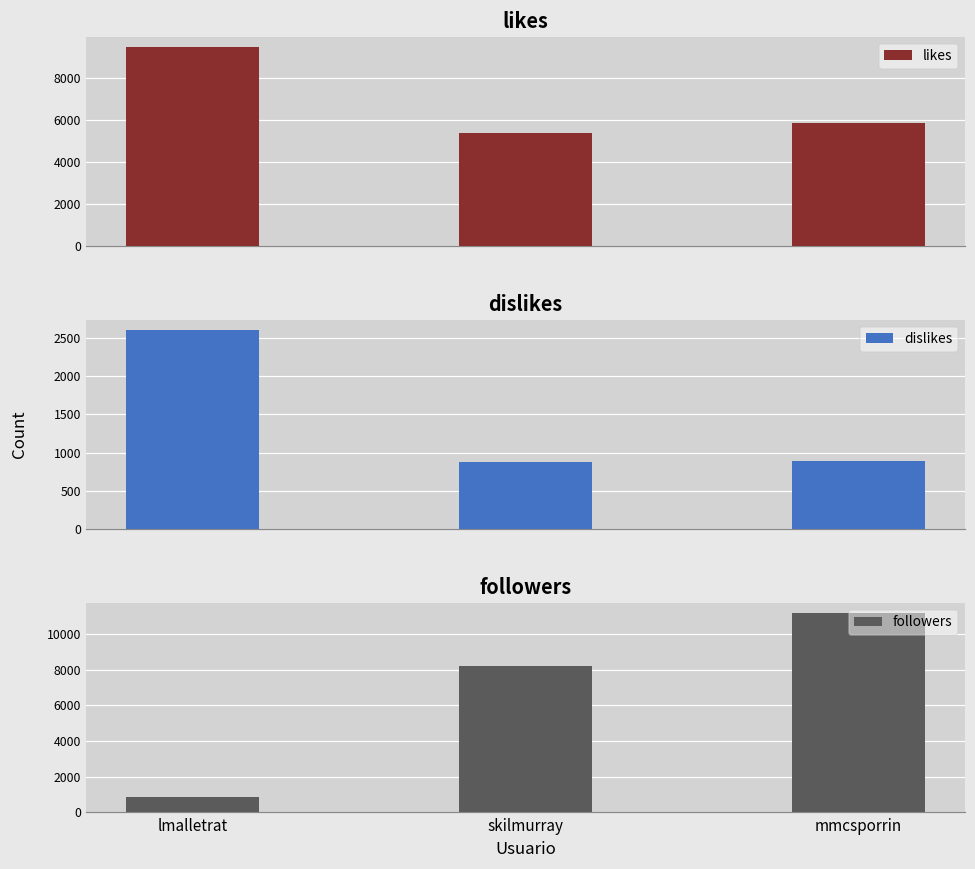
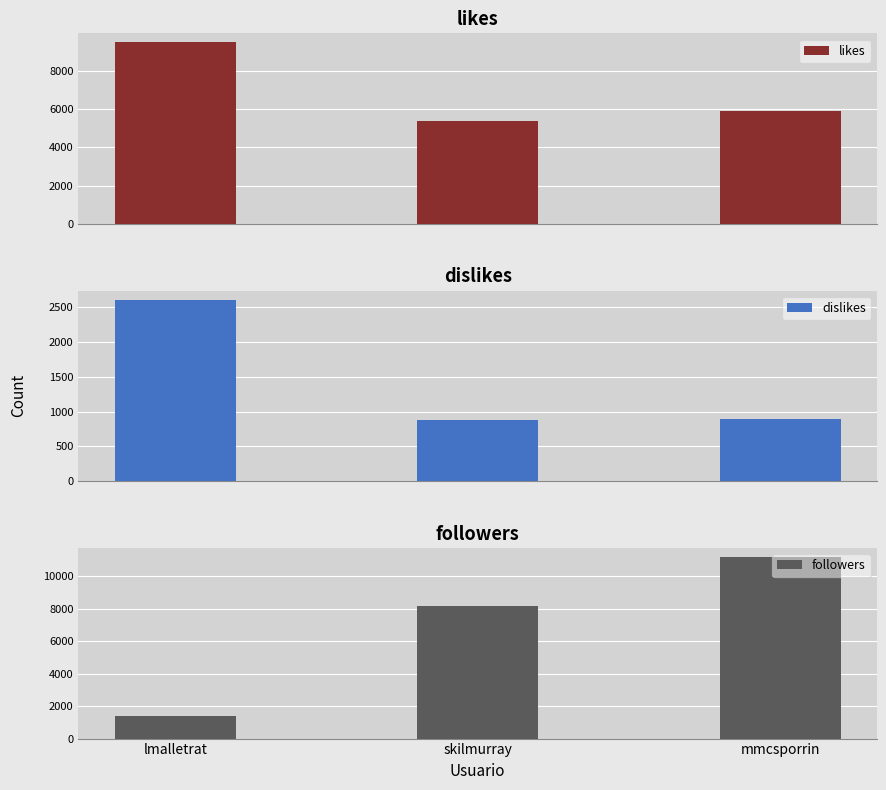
  {
    "followers": {
-     "lmalletrat": 900,
+     "lmalletrat": 1400,
      "skilmurray": 8200
    }
  }
